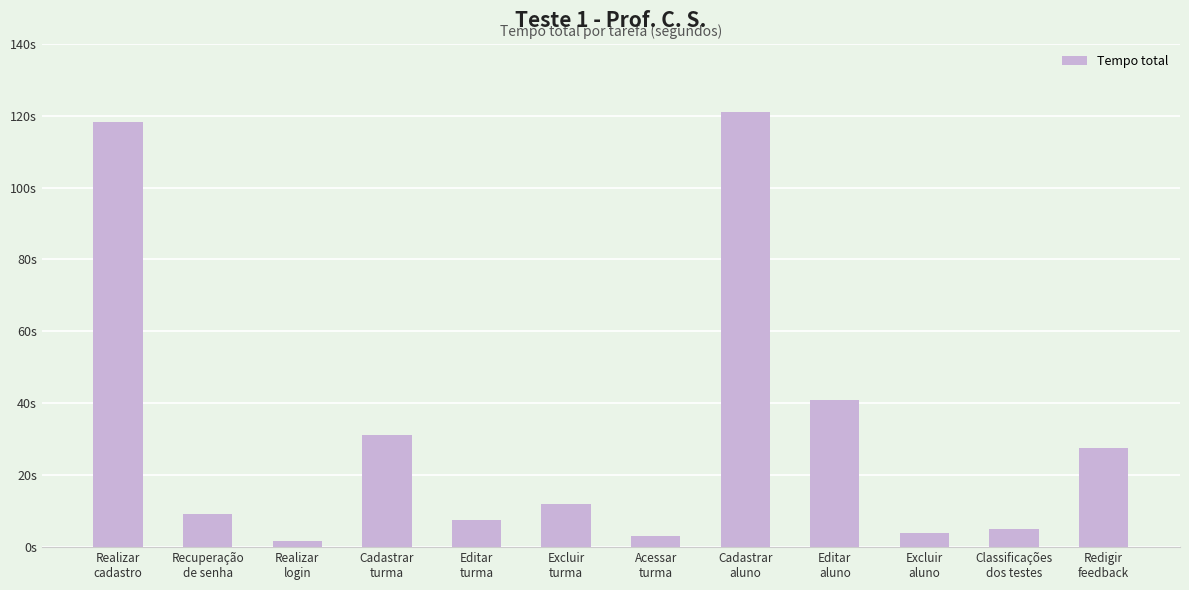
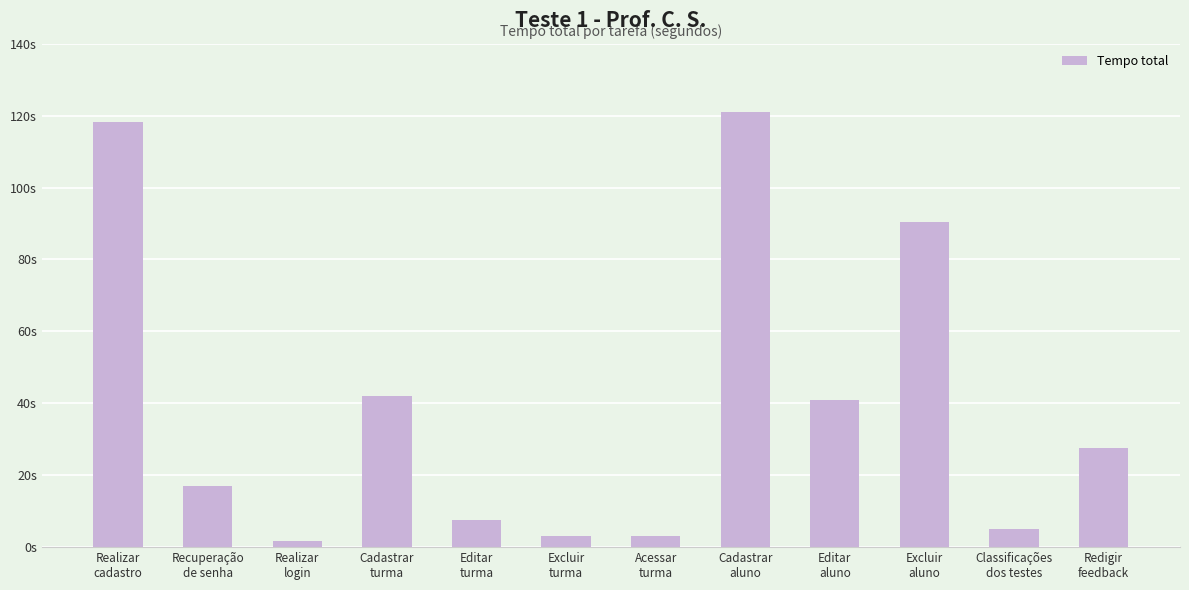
  {
    "Realizar cadastro": "118s",
-   "Recuperação de senha": "9s",
+   "Recuperação de senha": "17s",
    "Realizar login": "2s",
-   "Cadastrar turma": "31s",
+   "Cadastrar turma": "42s",
    "Editar turma": "8s",
-   "Excluir turma": "12s",
+   "Excluir turma": "3s",
    "Acessar turma": "3s",
    "Cadastrar aluno": "121s",
    "Editar aluno": "41s",
-   "Excluir aluno": "4s",
+   "Excluir aluno": "91s",
    "Classificações dos testes": "5s",
    "Redigir feedback": "28s"
  }
